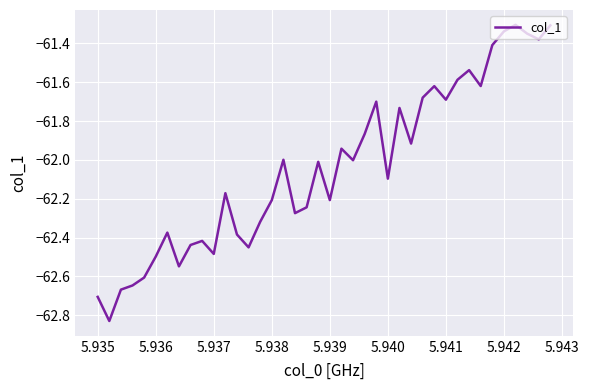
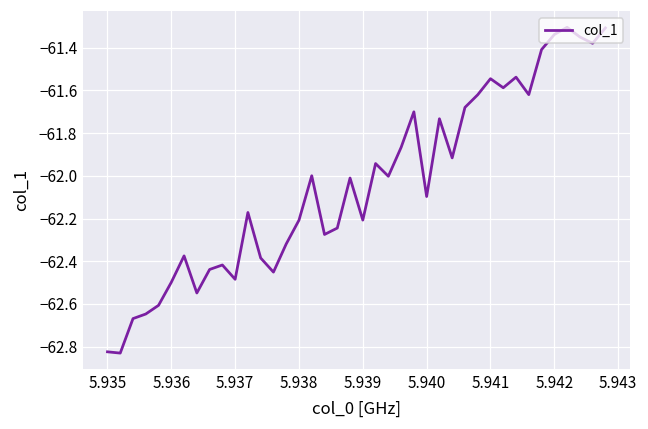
  {
-   "5.935": -62.71,
+   "5.935": -62.82,
    "5.936": -62.50,
    "5.937": -62.48,
    "5.938": -62.21,
    "5.939": -62.21,
    "5.940": -62.10,
-   "5.941": -61.69
+   "5.941": -61.55
  }
